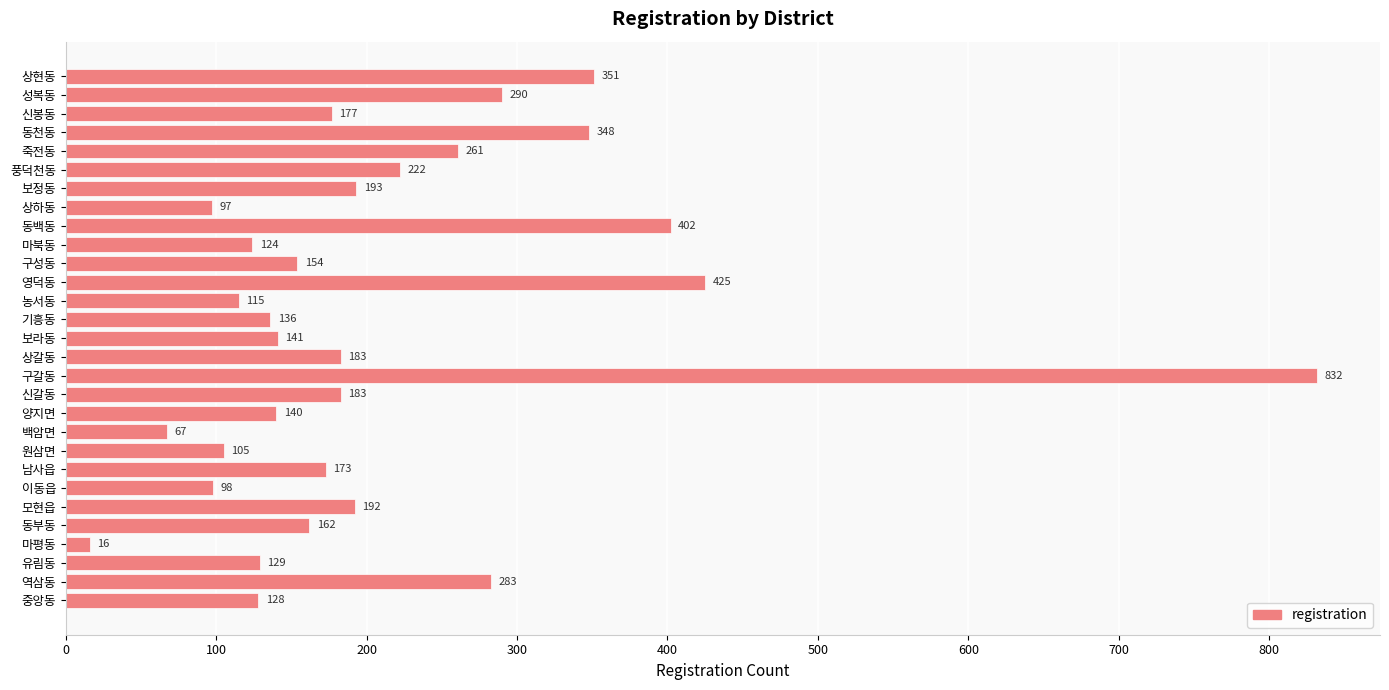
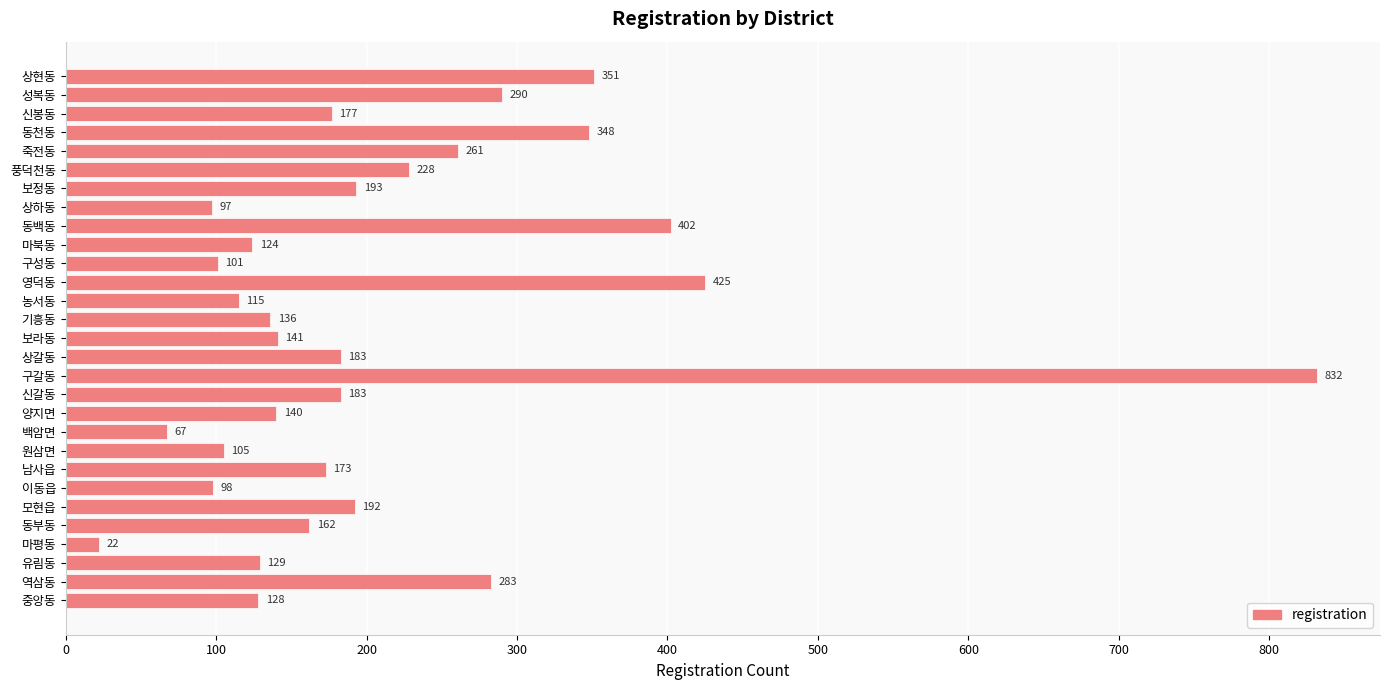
  {
    "상현동": 351,
    "성복동": 290,
    "신봉동": 177,
    "동천동": 348,
    "죽전동": 261,
-   "풍덕천동": 222,
+   "풍덕천동": 228,
    "보정동": 193,
    "상하동": 97,
    "동백동": 402,
    "마북동": 124,
-   "구성동": 154,
+   "구성동": 101,
    "영덕동": 425,
    "농서동": 115,
    "기흥동": 136,
    "보라동": 141,
    "상갈동": 183,
    "구갈동": 832,
    "신갈동": 183,
    "양지면": 140,
    "백암면": 67,
    "원삼면": 105,
    "남사읍": 173,
    "이동읍": 98,
    "모현읍": 192,
    "동부동": 162,
-   "마평동": 16,
+   "마평동": 22,
    "유림동": 129,
    "역삼동": 283,
    "중앙동": 128
  }
